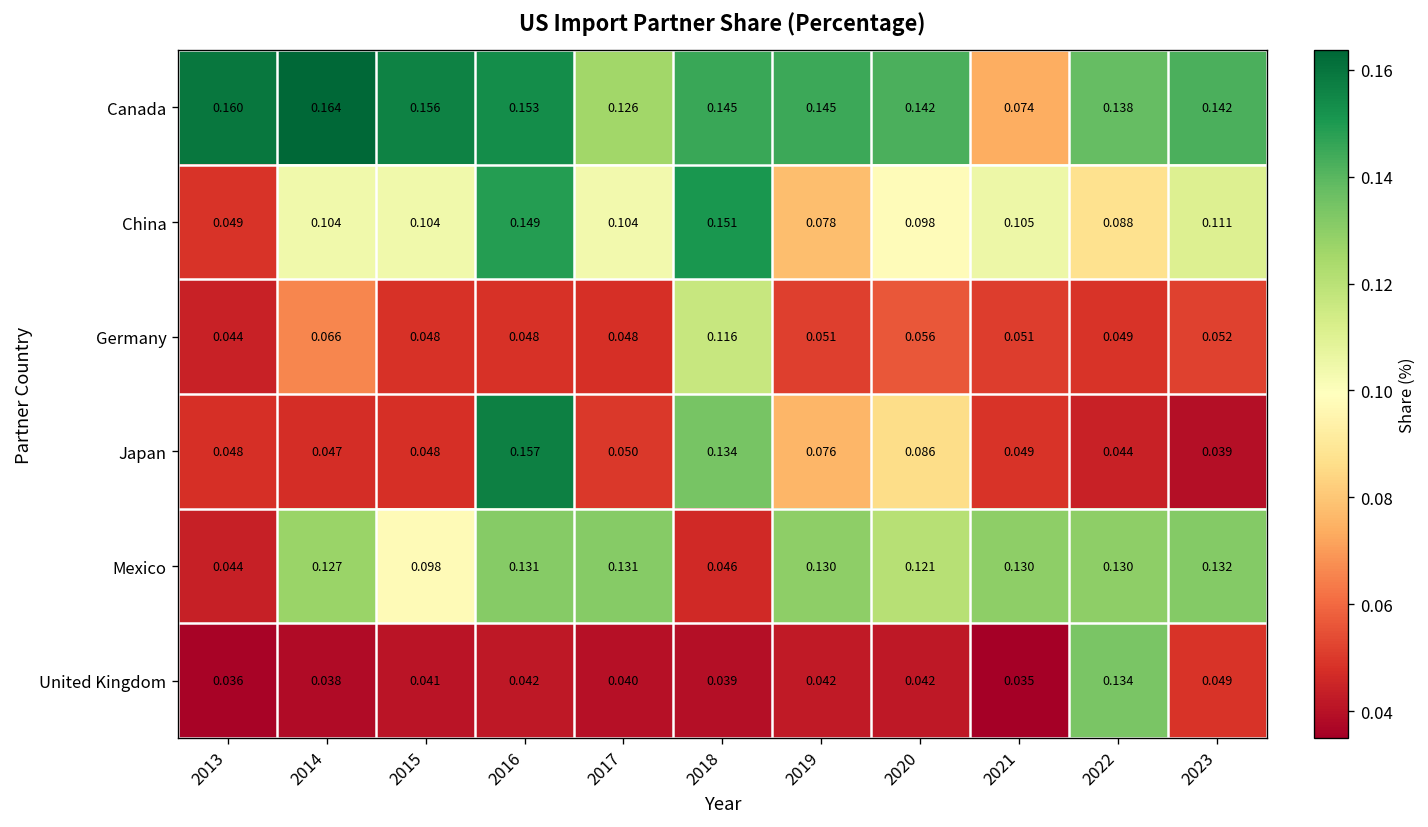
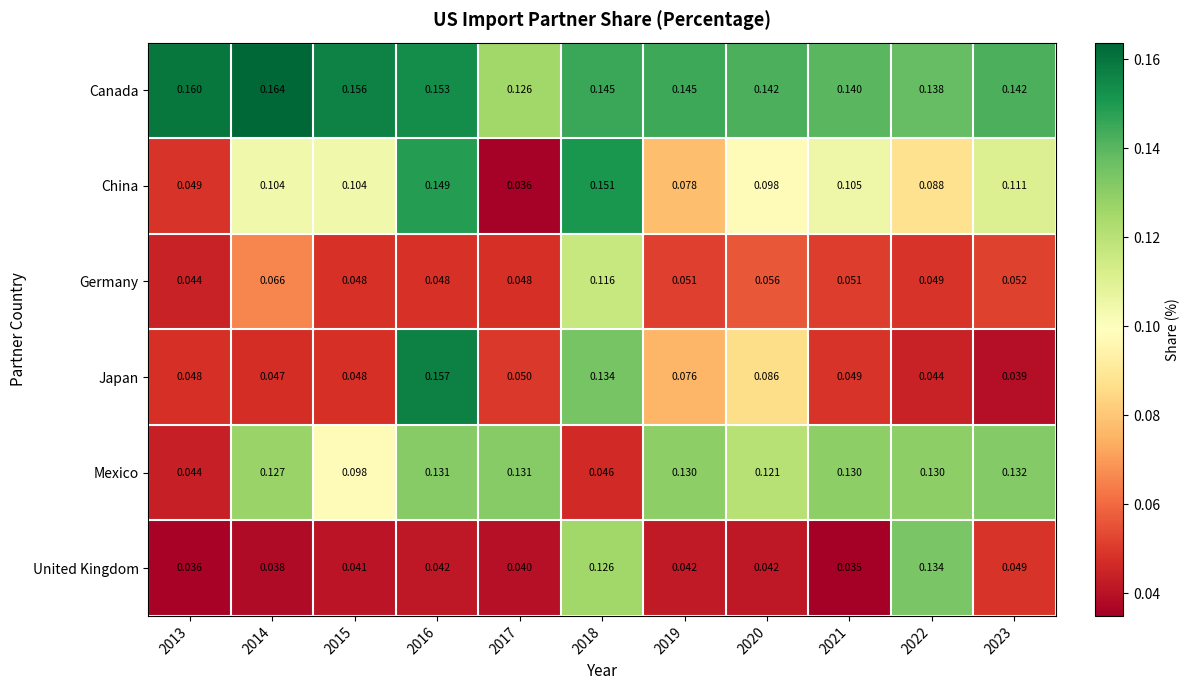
  {
    "Canada": {
      "2013": 0.160,
      "2014": 0.164,
      "2015": 0.156,
      "2016": 0.153,
      "2017": 0.126,
      "2018": 0.145,
      "2019": 0.145,
      "2020": 0.142,
-     "2021": 0.074,
+     "2021": 0.140,
      "2022": 0.138,
      "2023": 0.142
    },
    "China": {
      "2013": 0.049,
      "2014": 0.104,
      "2015": 0.104,
      "2016": 0.149,
-     "2017": 0.104,
+     "2017": 0.036,
      "2018": 0.151,
      "2019": 0.078,
      "2020": 0.098,
      "2021": 0.105,
      "2022": 0.088,
      "2023": 0.111
    },
    "Germany": {
      "2013": 0.044,
      "2014": 0.066,
      "2015": 0.048,
      "2016": 0.048,
      "2017": 0.048,
      "2018": 0.116,
      "2019": 0.051,
      "2020": 0.056,
      "2021": 0.051,
      "2022": 0.049,
      "2023": 0.052
    },
    "Japan": {
      "2013": 0.048,
      "2014": 0.047,
      "2015": 0.048,
      "2016": 0.157,
      "2017": 0.050,
      "2018": 0.134,
      "2019": 0.076,
      "2020": 0.086,
      "2021": 0.049,
      "2022": 0.044,
      "2023": 0.039
    },
    "Mexico": {
      "2013": 0.044,
      "2014": 0.127,
      "2015": 0.098,
      "2016": 0.131,
      "2017": 0.131,
      "2018": 0.046,
      "2019": 0.130,
      "2020": 0.121,
      "2021": 0.130,
      "2022": 0.130,
      "2023": 0.132
    },
    "United Kingdom": {
      "2013": 0.036,
      "2014": 0.038,
      "2015": 0.041,
      "2016": 0.042,
      "2017": 0.040,
-     "2018": 0.039,
+     "2018": 0.126,
      "2019": 0.042,
      "2020": 0.042,
      "2021": 0.035,
      "2022": 0.134,
      "2023": 0.049
    }
  }
